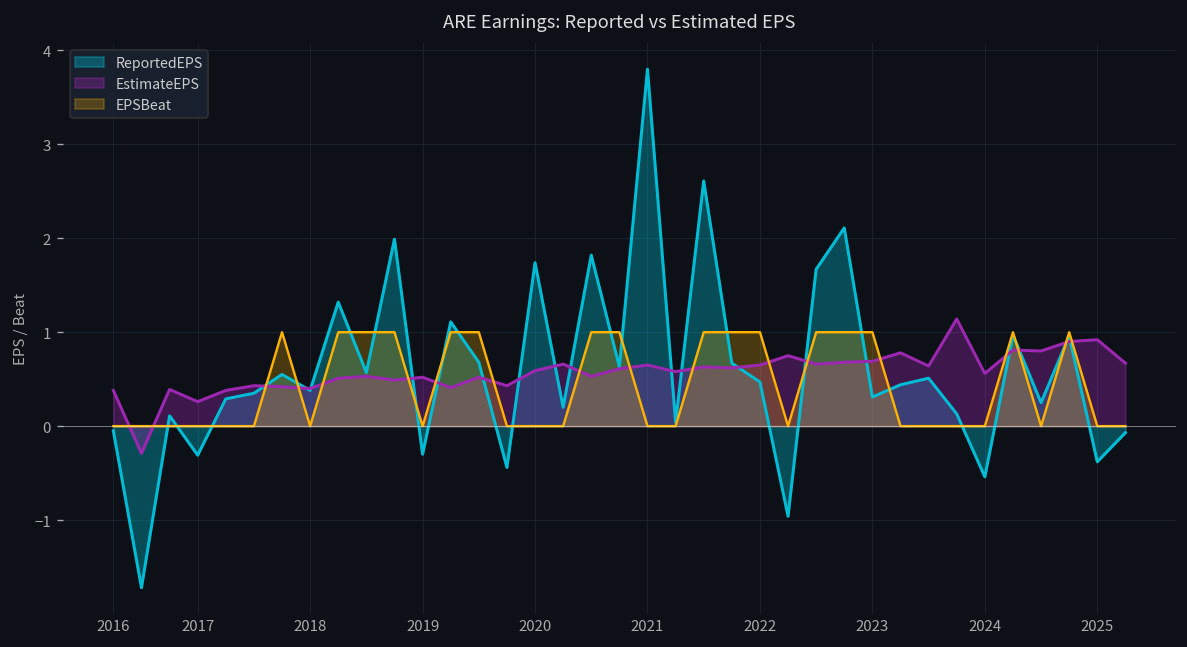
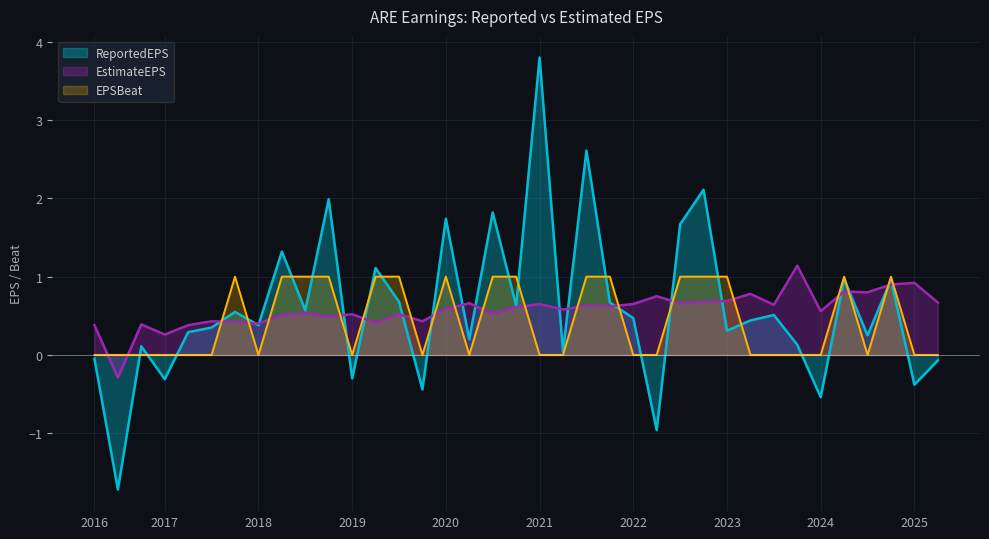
  {
    "EPSBeat": {
      "2018": 0,
-     "2020": 0,
+     "2020": 1,
      "2021": 0,
-     "2022": 1,
+     "2022": 0,
      "2023": 1
    }
  }
